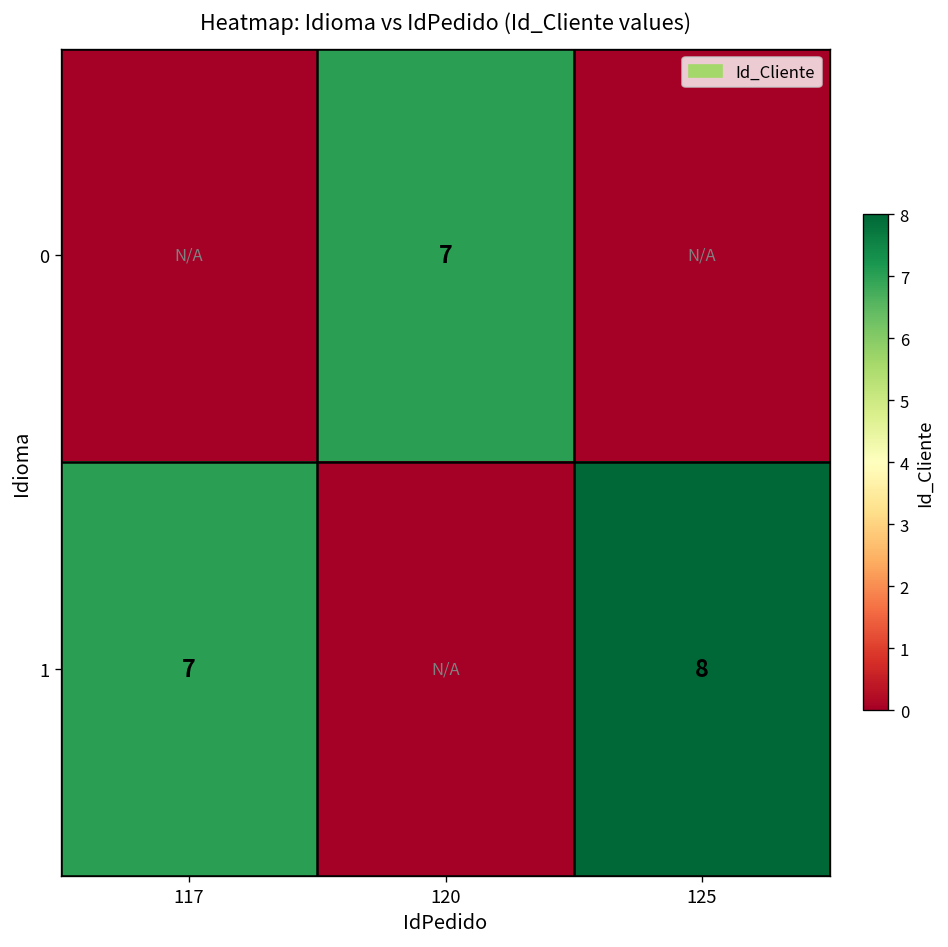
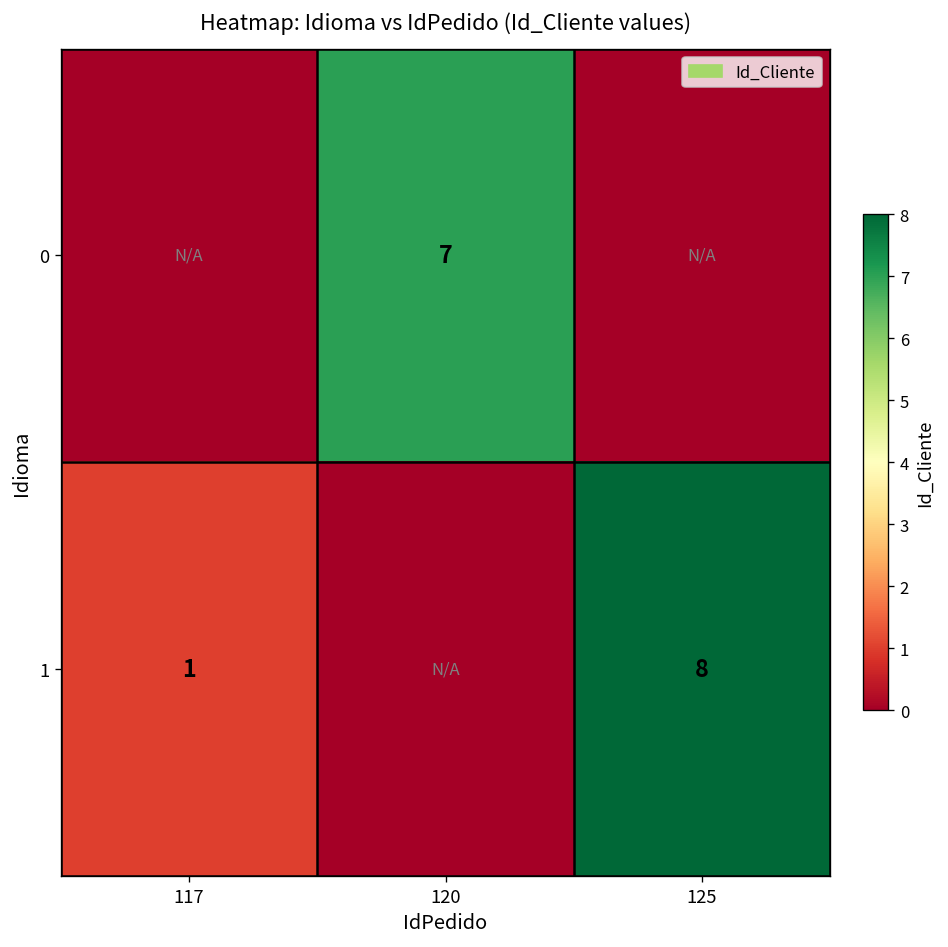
  {
    "0": {
      "120": 7
    },
    "1": {
-     "117": 7,
+     "117": 1,
      "125": 8
    }
  }
